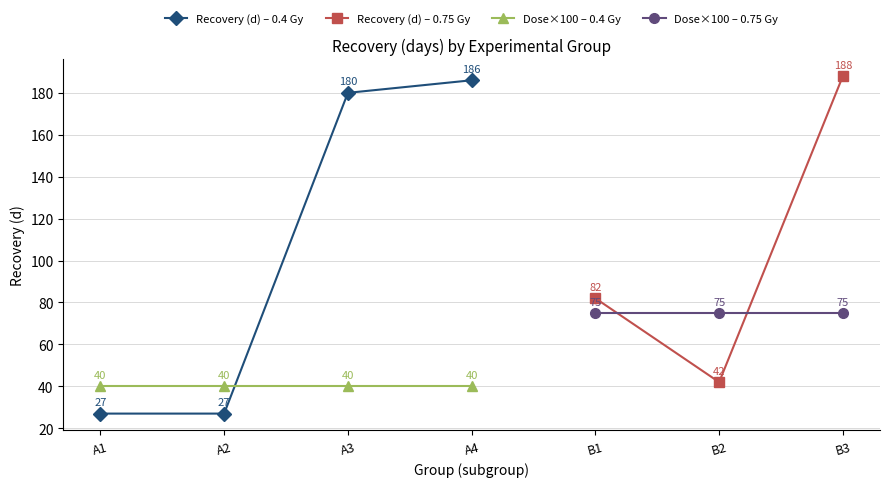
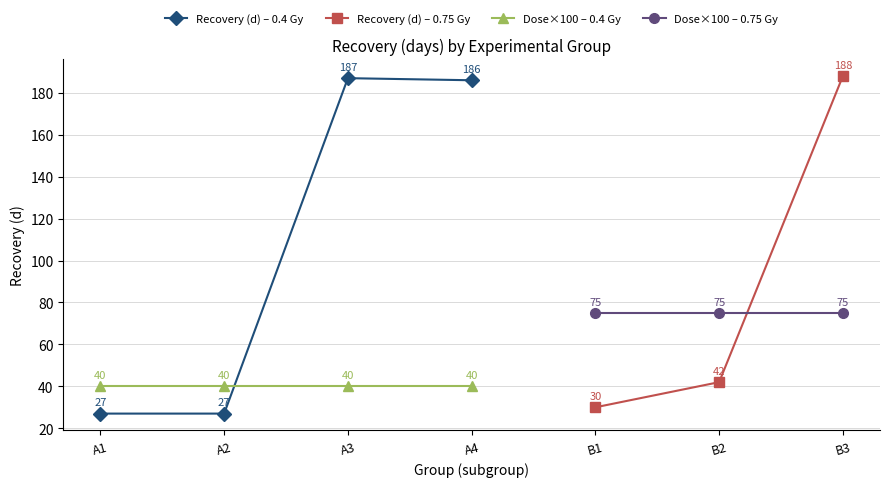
  {
    "Recovery (d) – 0.4 Gy": {
      "A1": 27,
      "A2": 27,
-     "A3": 180,
+     "A3": 187,
      "A4": 186
    },
    "Recovery (d) – 0.75 Gy": {
-     "B1": 82,
+     "B1": 30,
      "B2": 42,
      "B3": 188
    },
    "Dose×100 – 0.4 Gy": {
      "A1": 40,
      "A2": 40,
      "A3": 40,
      "A4": 40
    },
    "Dose×100 – 0.75 Gy": {
      "B2": 75,
      "B3": 75
    }
  }
